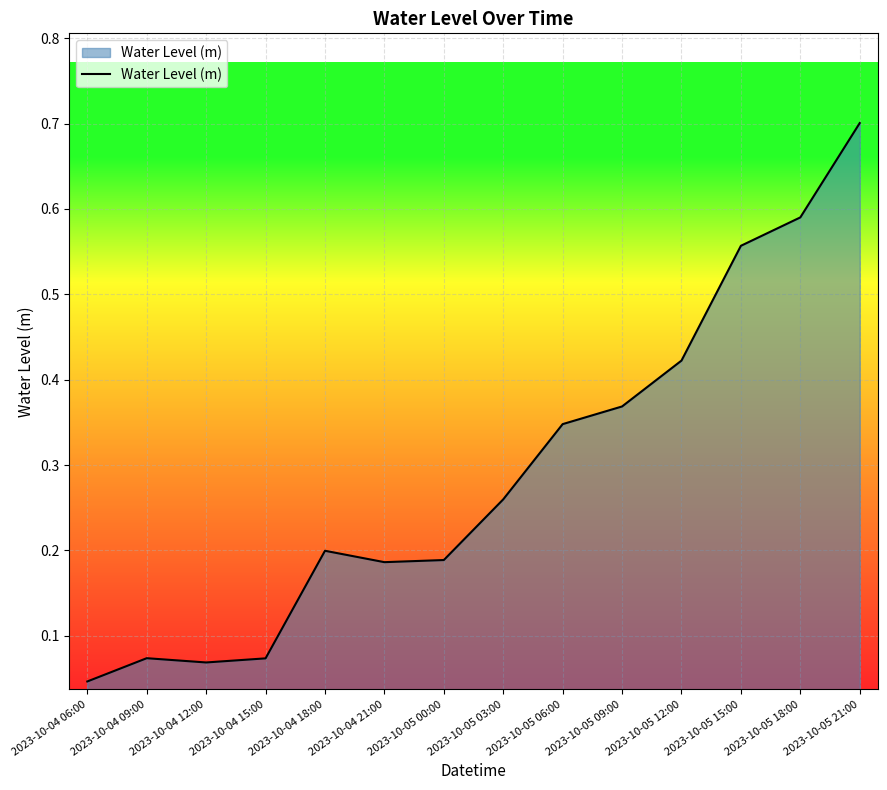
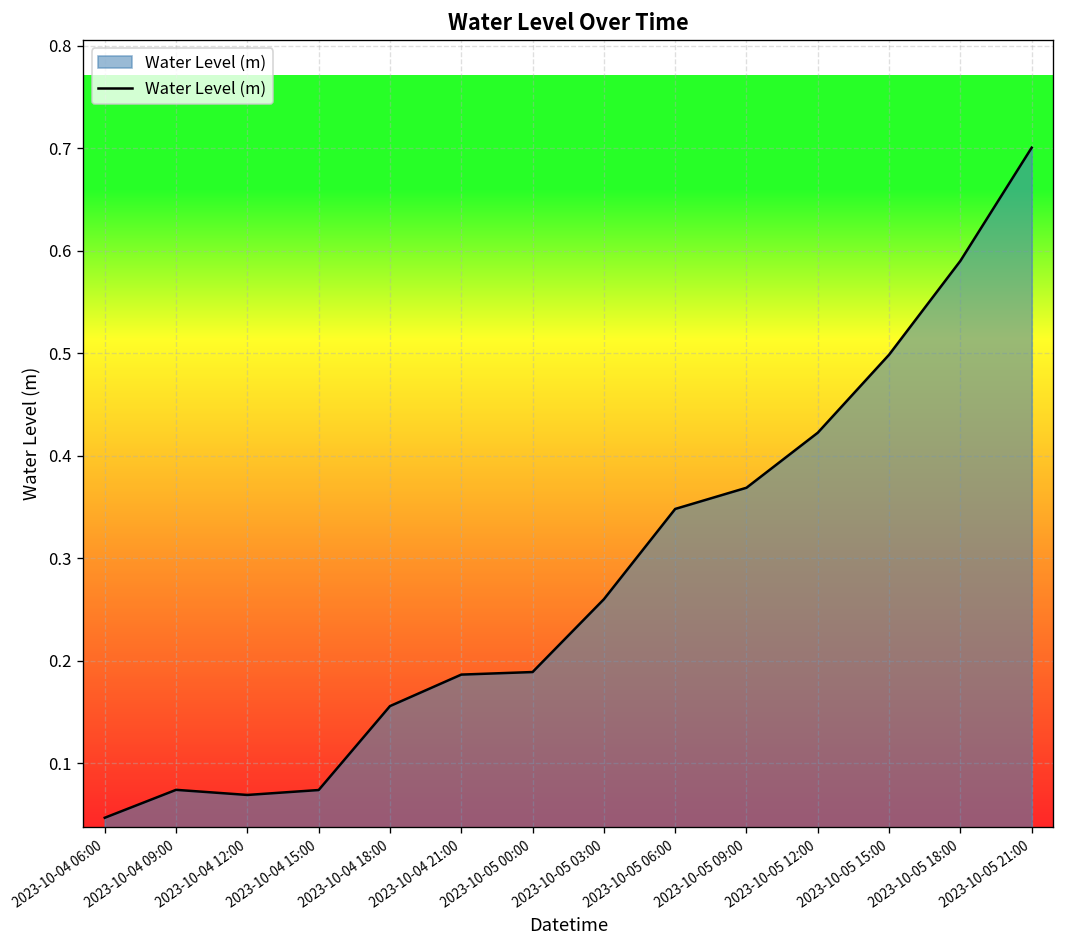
  {
    "2023-10-04 06:00": 0.05,
    "2023-10-04 09:00": 0.07,
    "2023-10-04 12:00": 0.07,
    "2023-10-04 15:00": 0.07,
-   "2023-10-04 18:00": 0.20,
+   "2023-10-04 18:00": 0.16,
    "2023-10-04 21:00": 0.19,
    "2023-10-05 00:00": 0.19,
    "2023-10-05 03:00": 0.26,
    "2023-10-05 06:00": 0.35,
    "2023-10-05 09:00": 0.37,
    "2023-10-05 12:00": 0.42,
-   "2023-10-05 15:00": 0.56,
+   "2023-10-05 15:00": 0.50,
    "2023-10-05 18:00": 0.59,
    "2023-10-05 21:00": 0.70
  }
